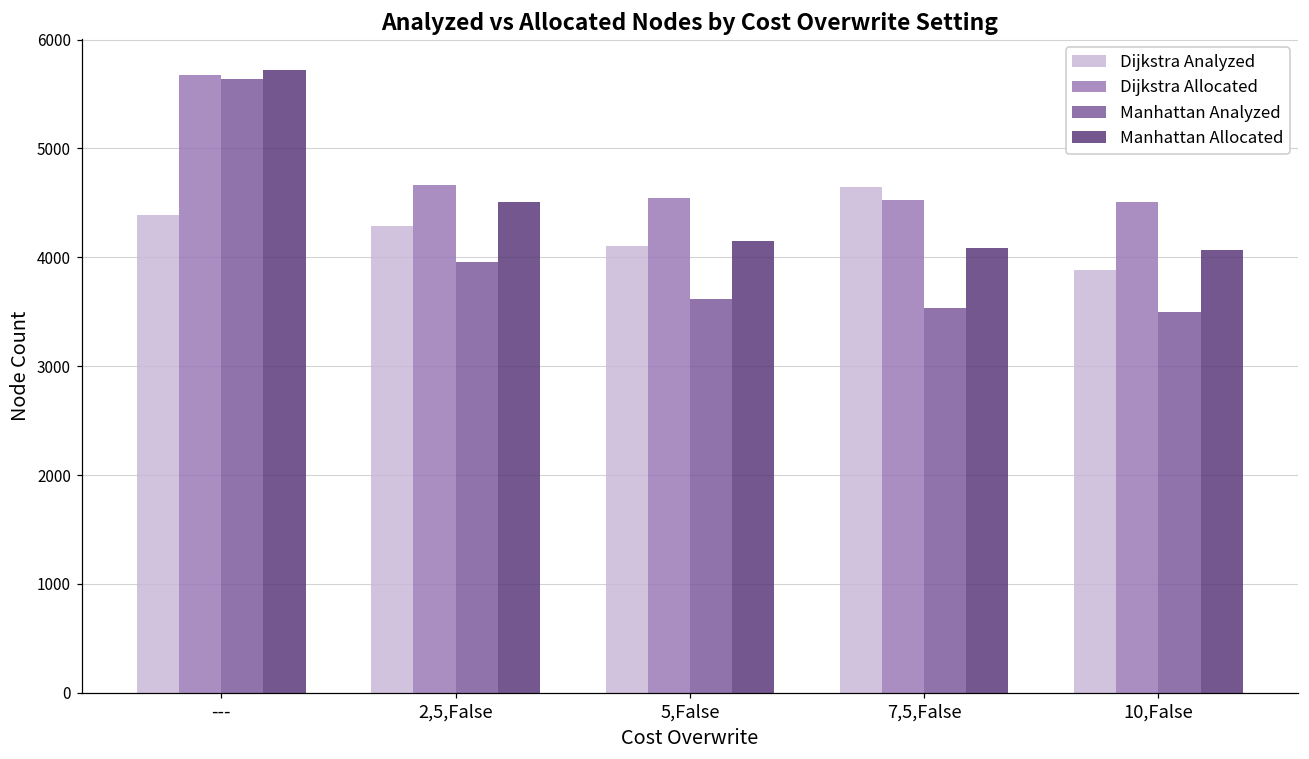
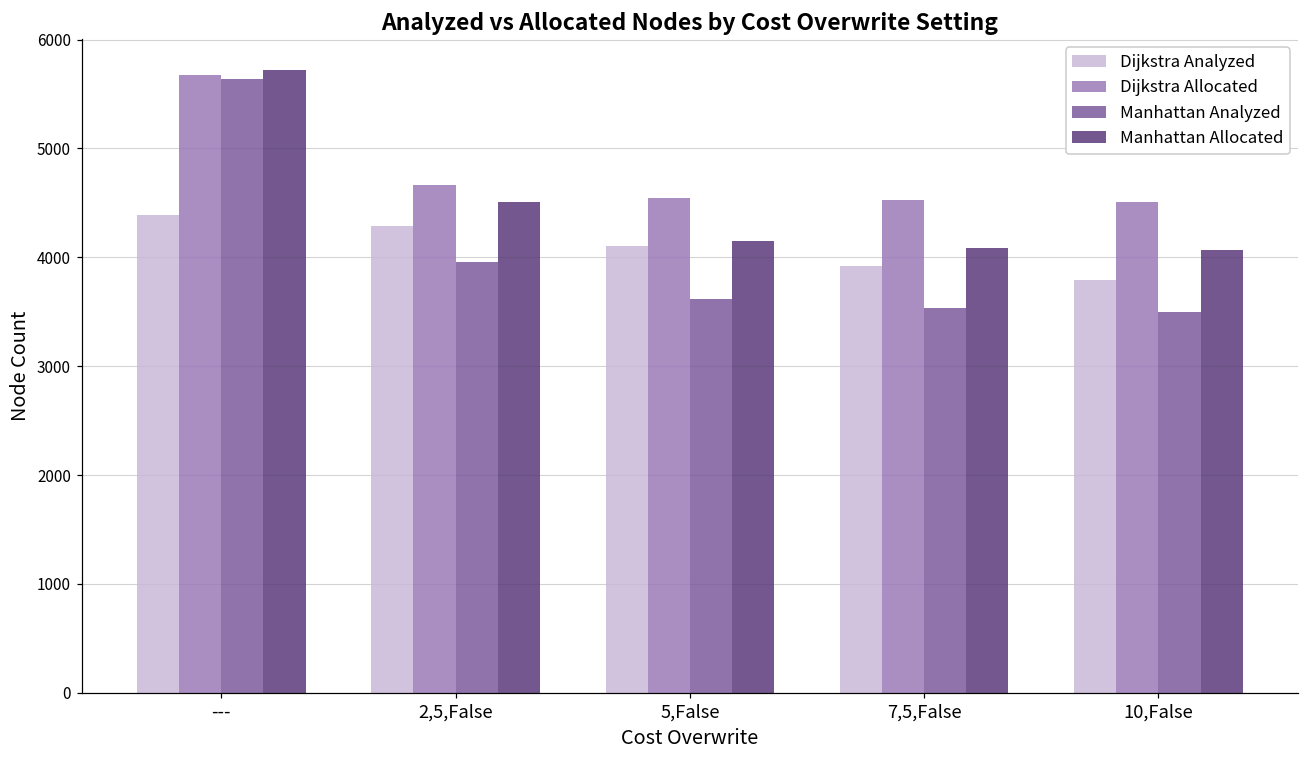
  {
    "Dijkstra Analyzed": {
      "---": 4400,
      "2,5,False": 4300,
      "5,False": 4100,
-     "7,5,False": 4600,
-     "10,False": 3900
+     "7,5,False": 3900,
+     "10,False": 3800
    }
  }
